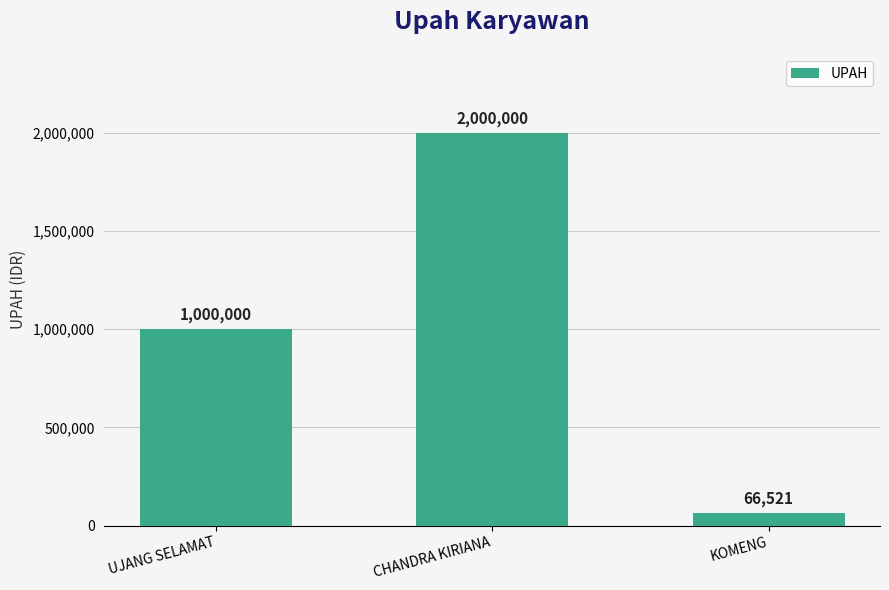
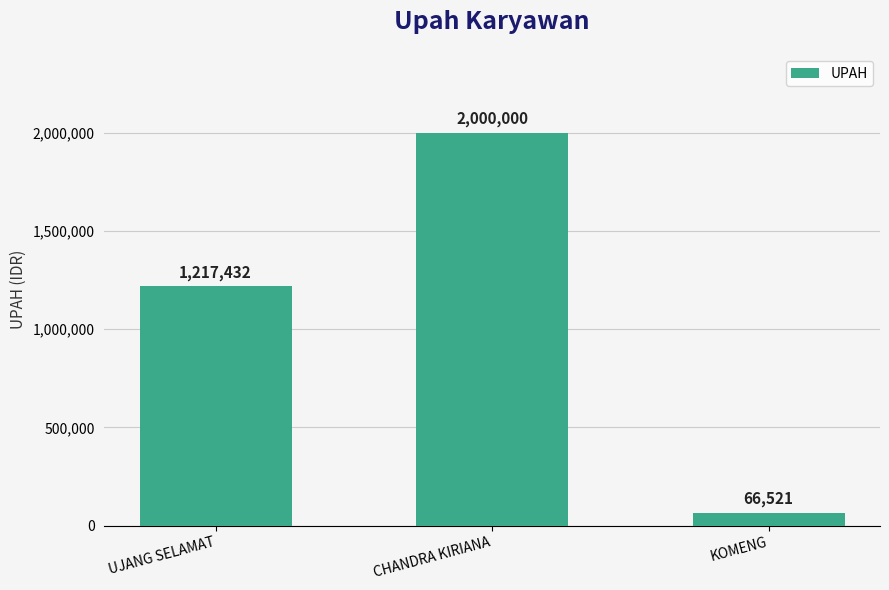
  {
-   "UJANG SELAMAT": "1,000,000",
+   "UJANG SELAMAT": "1,217,432",
    "CHANDRA KIRIANA": "2,000,000",
    "KOMENG": "66,521"
  }
